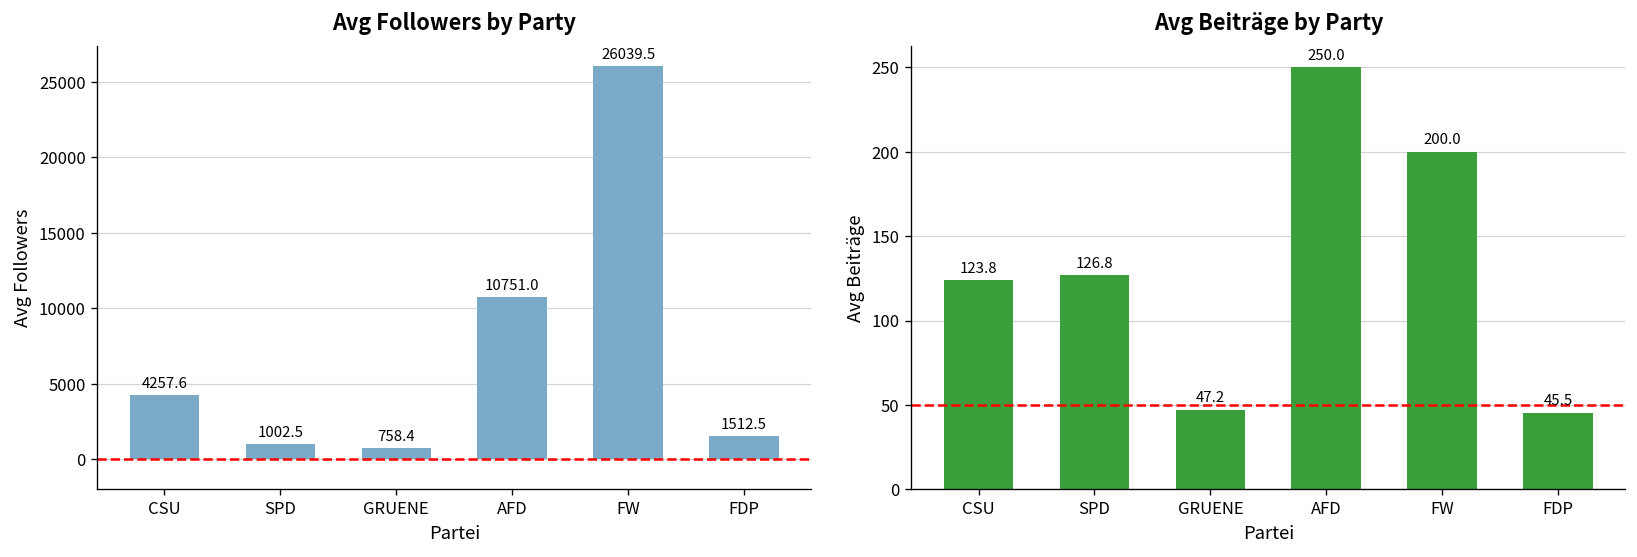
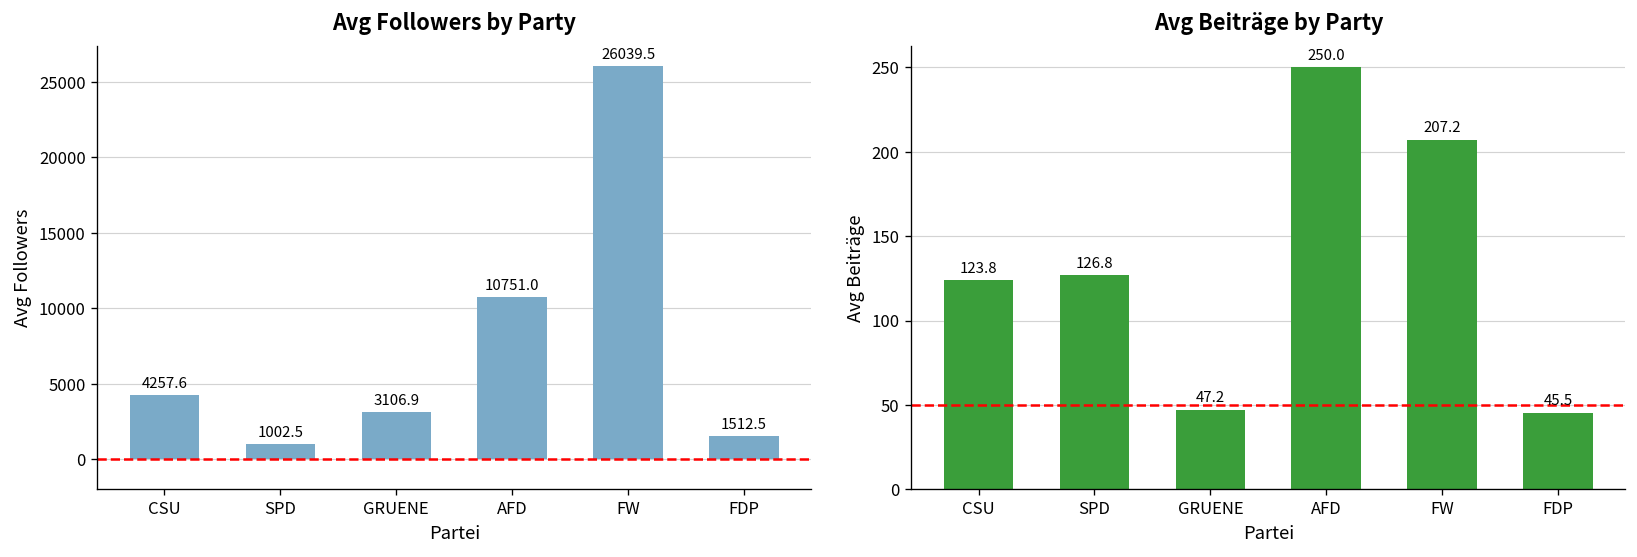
  {
    "Avg Followers by Party": {
      "CSU": 4257.6,
      "SPD": 1002.5,
-     "GRUENE": 758.4,
+     "GRUENE": 3106.9,
      "AFD": 10751.0,
      "FW": 26039.5,
      "FDP": 1512.5
    },
    "Avg Beiträge by Party": {
      "CSU": 123.8,
      "SPD": 126.8,
      "GRUENE": 47.2,
      "AFD": 250.0,
-     "FW": 200.0,
+     "FW": 207.2,
      "FDP": 45.5
    }
  }
